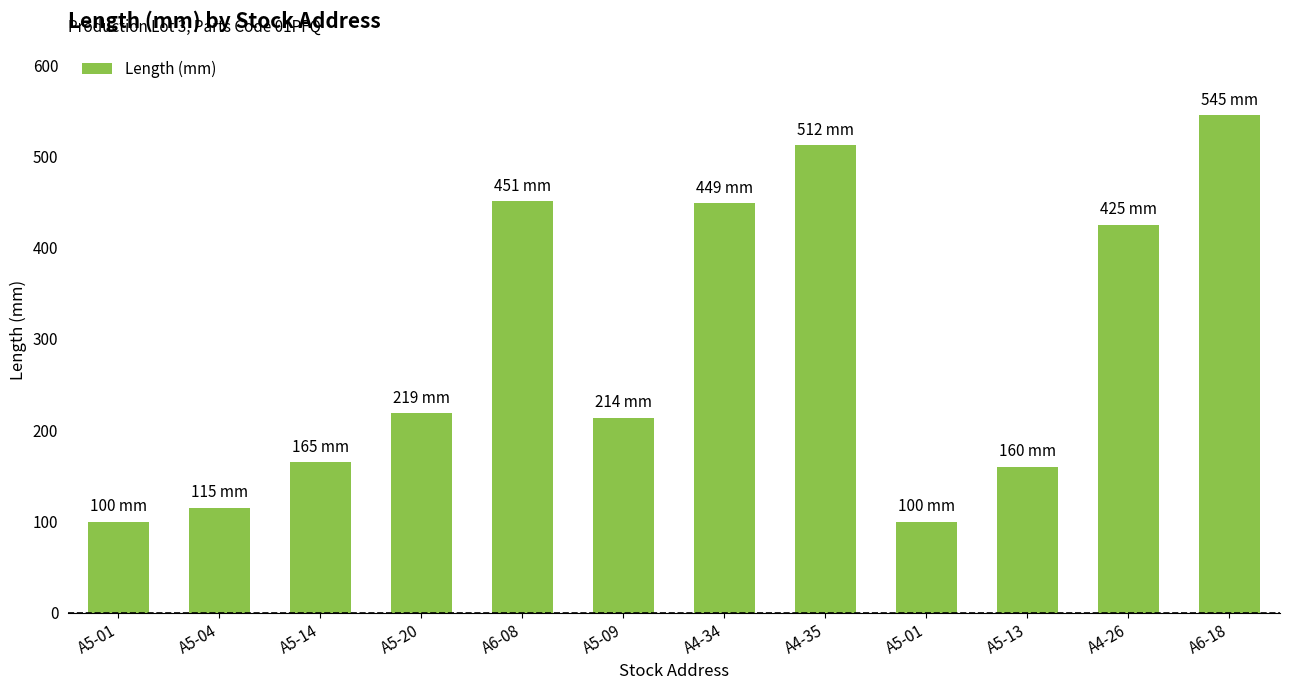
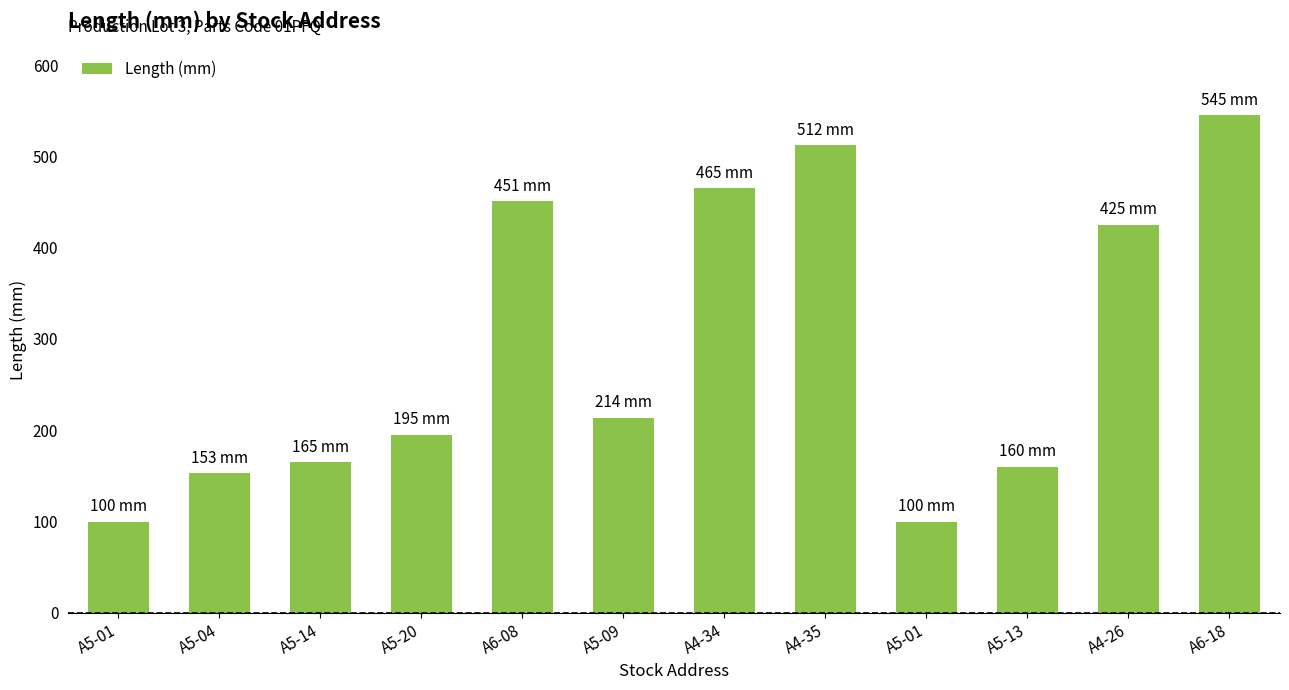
  {
-   "A5-04": 115,
+   "A5-04": 153,
    "A5-14": 165,
-   "A5-20": 219,
+   "A5-20": 195,
    "A6-08": 451,
    "A5-09": 214,
-   "A4-34": 449,
+   "A4-34": 465,
    "A4-35": 512,
    "A5-13": 160,
    "A4-26": 425,
    "A6-18": 545
  }
